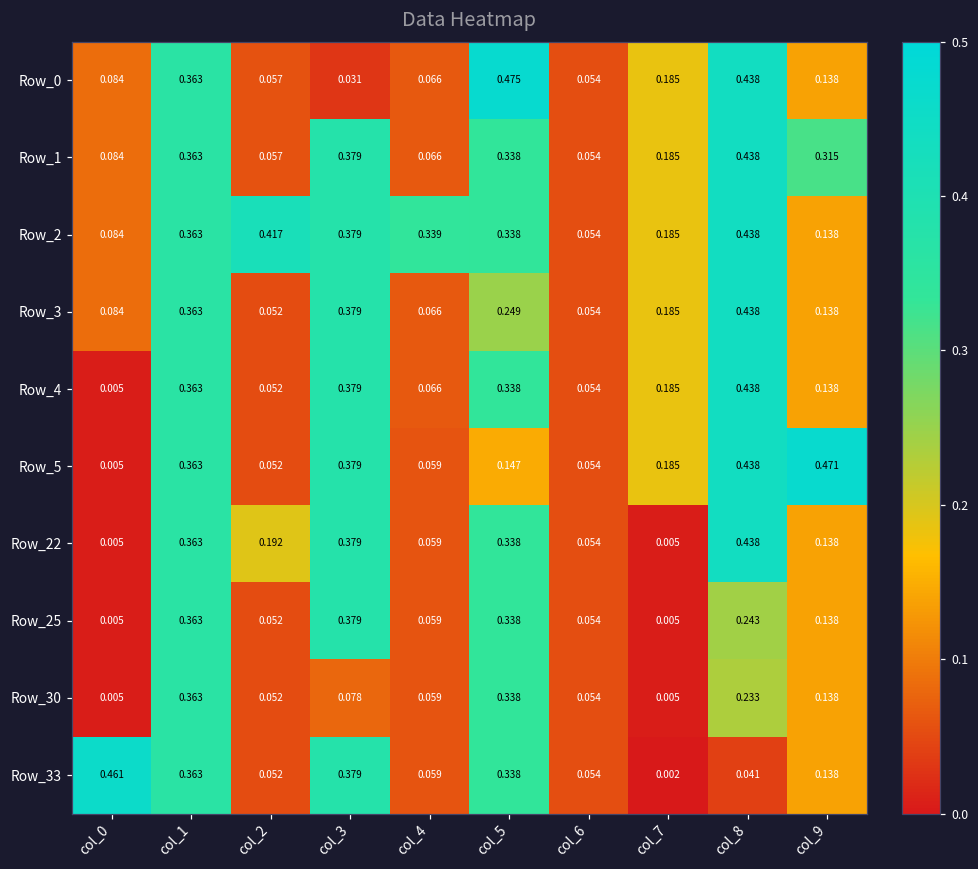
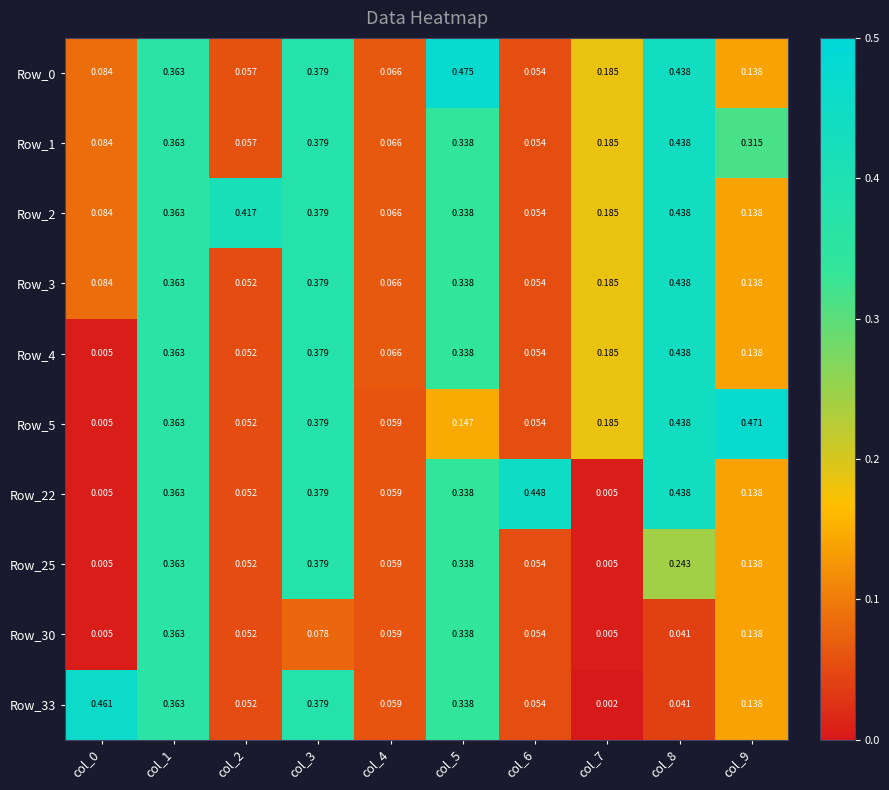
  {
    "Row_0": {
      "col_0": 0.084,
      "col_1": 0.363,
      "col_2": 0.057,
-     "col_3": 0.031,
+     "col_3": 0.379,
      "col_4": 0.066,
      "col_5": 0.475,
      "col_6": 0.054,
      "col_7": 0.185,
      "col_8": 0.438,
      "col_9": 0.138
    },
    "Row_1": {
      "col_0": 0.084,
      "col_1": 0.363,
      "col_2": 0.057,
      "col_3": 0.379,
      "col_4": 0.066,
      "col_5": 0.338,
      "col_6": 0.054,
      "col_7": 0.185,
      "col_8": 0.438,
      "col_9": 0.315
    },
    "Row_2": {
      "col_0": 0.084,
      "col_1": 0.363,
      "col_2": 0.417,
      "col_3": 0.379,
-     "col_4": 0.339,
+     "col_4": 0.066,
      "col_5": 0.338,
      "col_6": 0.054,
      "col_7": 0.185,
      "col_8": 0.438,
      "col_9": 0.138
    },
    "Row_3": {
      "col_0": 0.084,
      "col_1": 0.363,
      "col_2": 0.052,
      "col_3": 0.379,
      "col_4": 0.066,
-     "col_5": 0.249,
+     "col_5": 0.338,
      "col_6": 0.054,
      "col_7": 0.185,
      "col_8": 0.438,
      "col_9": 0.138
    },
    "Row_4": {
      "col_0": 0.005,
      "col_1": 0.363,
      "col_2": 0.052,
      "col_3": 0.379,
      "col_4": 0.066,
      "col_5": 0.338,
      "col_6": 0.054,
      "col_7": 0.185,
      "col_8": 0.438,
      "col_9": 0.138
    },
    "Row_5": {
      "col_0": 0.005,
      "col_1": 0.363,
      "col_2": 0.052,
      "col_3": 0.379,
      "col_4": 0.059,
      "col_5": 0.147,
      "col_6": 0.054,
      "col_7": 0.185,
      "col_8": 0.438,
      "col_9": 0.471
    },
    "Row_22": {
      "col_0": 0.005,
      "col_1": 0.363,
-     "col_2": 0.192,
+     "col_2": 0.052,
      "col_3": 0.379,
      "col_4": 0.059,
      "col_5": 0.338,
-     "col_6": 0.054,
+     "col_6": 0.448,
      "col_7": 0.005,
      "col_8": 0.438,
      "col_9": 0.138
    },
    "Row_25": {
      "col_0": 0.005,
      "col_1": 0.363,
      "col_2": 0.052,
      "col_3": 0.379,
      "col_4": 0.059,
      "col_5": 0.338,
      "col_6": 0.054,
      "col_7": 0.005,
      "col_8": 0.243,
      "col_9": 0.138
    },
    "Row_30": {
      "col_0": 0.005,
      "col_1": 0.363,
      "col_2": 0.052,
      "col_3": 0.078,
      "col_4": 0.059,
      "col_5": 0.338,
      "col_6": 0.054,
      "col_7": 0.005,
-     "col_8": 0.233,
+     "col_8": 0.041,
      "col_9": 0.138
    },
    "Row_33": {
      "col_0": 0.461,
      "col_1": 0.363,
      "col_2": 0.052,
      "col_3": 0.379,
      "col_4": 0.059,
      "col_5": 0.338,
      "col_6": 0.054,
      "col_7": 0.002,
      "col_8": 0.041,
      "col_9": 0.138
    }
  }
